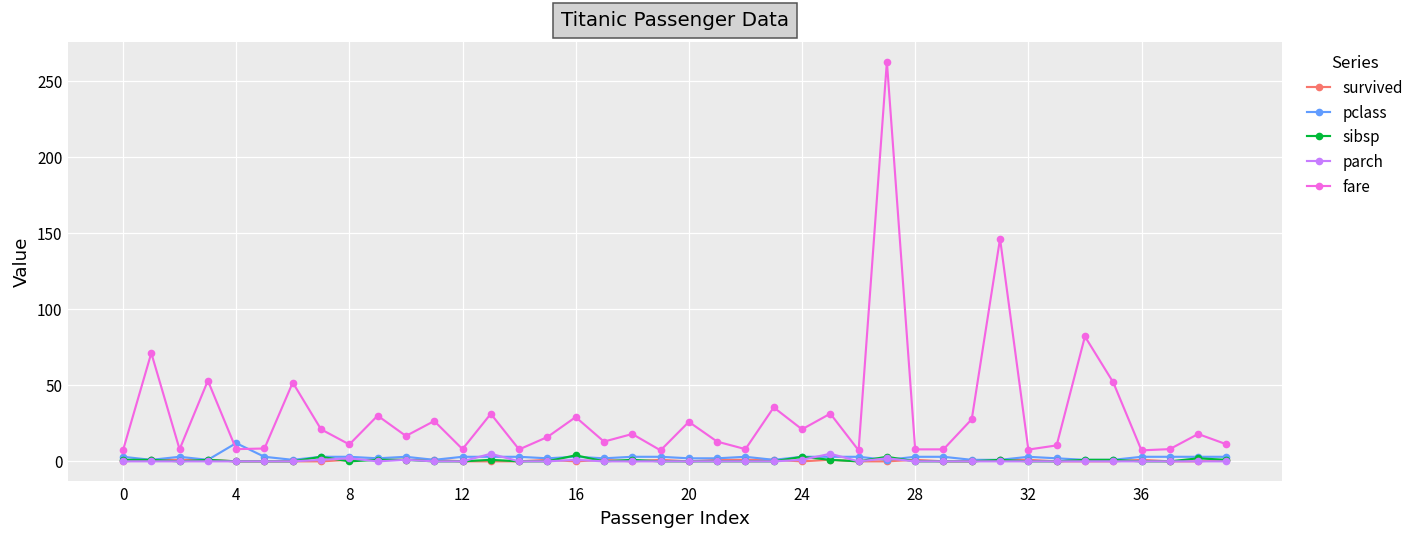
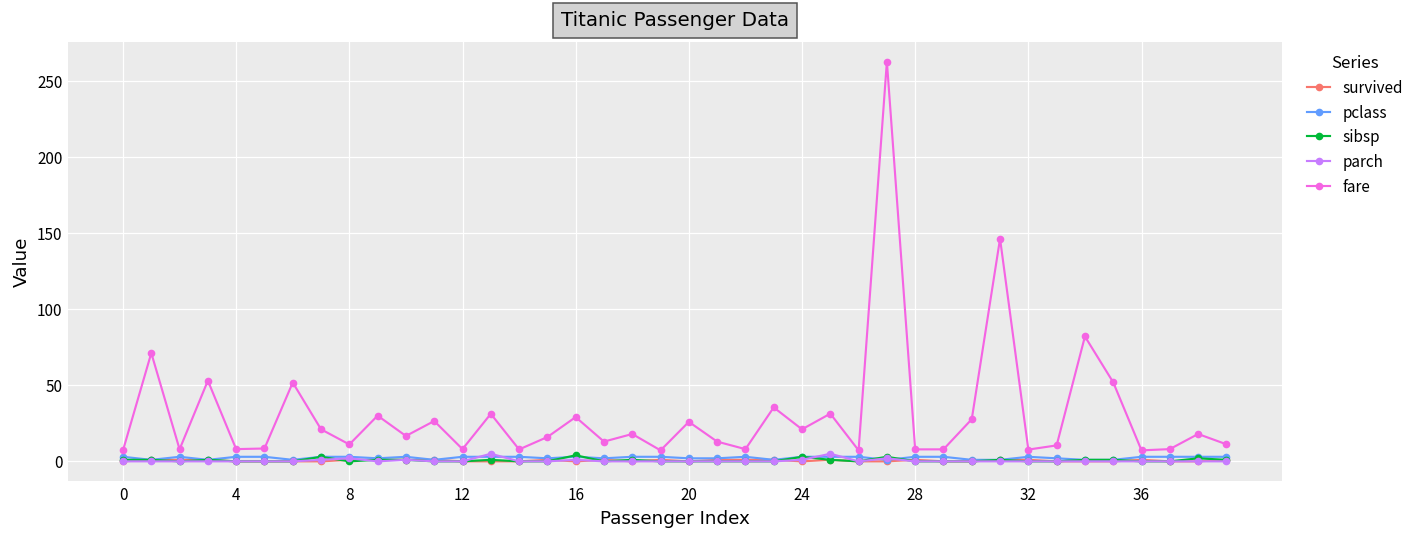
  {
    "pclass": {
      "0": 3,
-     "4": 12,
+     "4": 3,
      "12": 3,
      "20": 2,
      "28": 3,
      "32": 3,
      "36": 3
    }
  }
